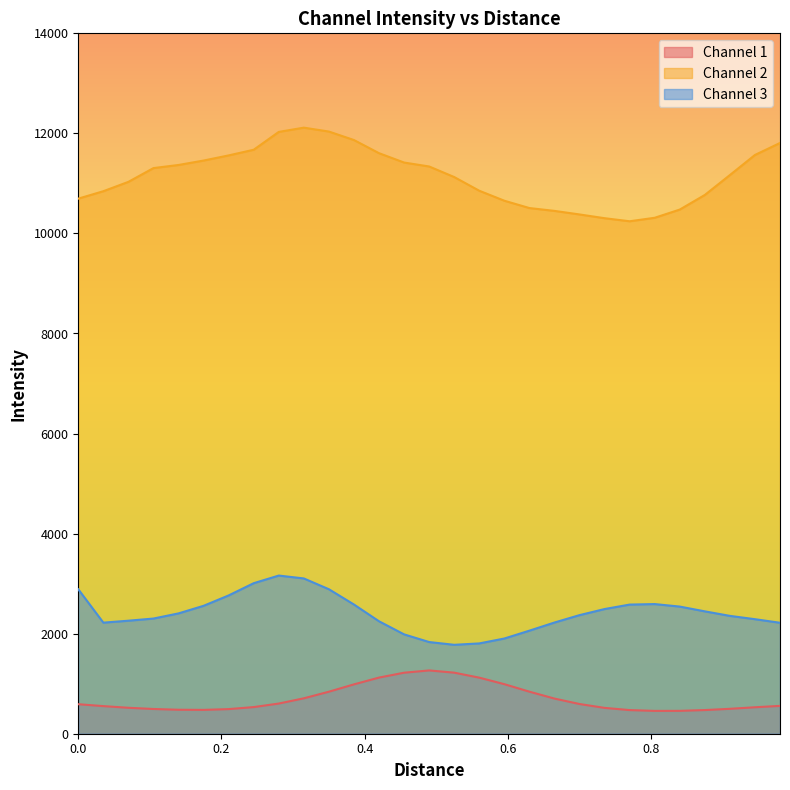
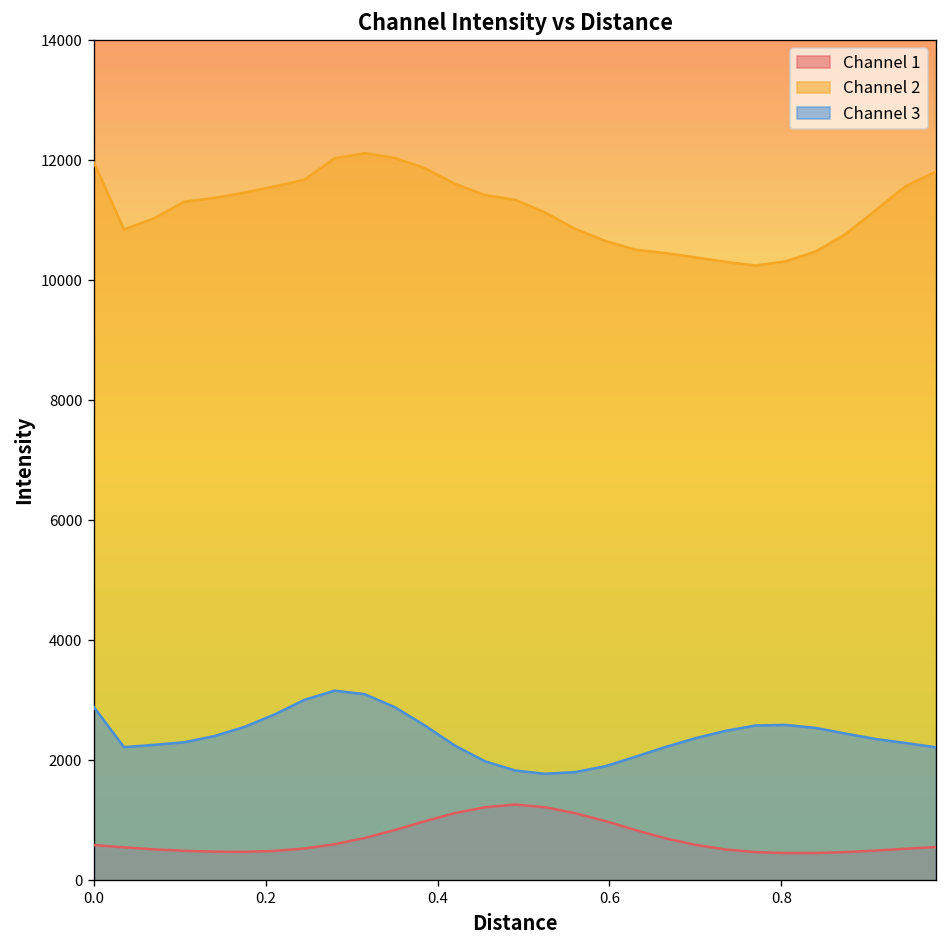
  {
    "Channel 1": {
      "0.0": 600
    },
    "Channel 2": {
-     "0.0": 10700
+     "0.0": 12000
    },
    "Channel 3": {
      "0.0": 2900
    }
  }
